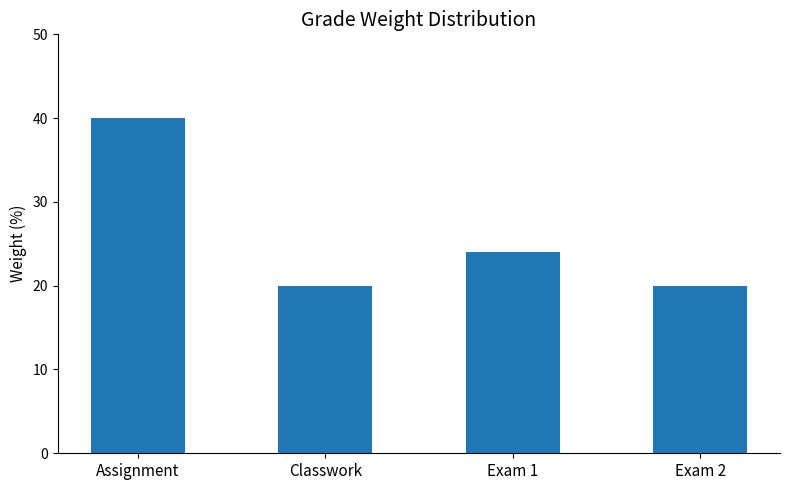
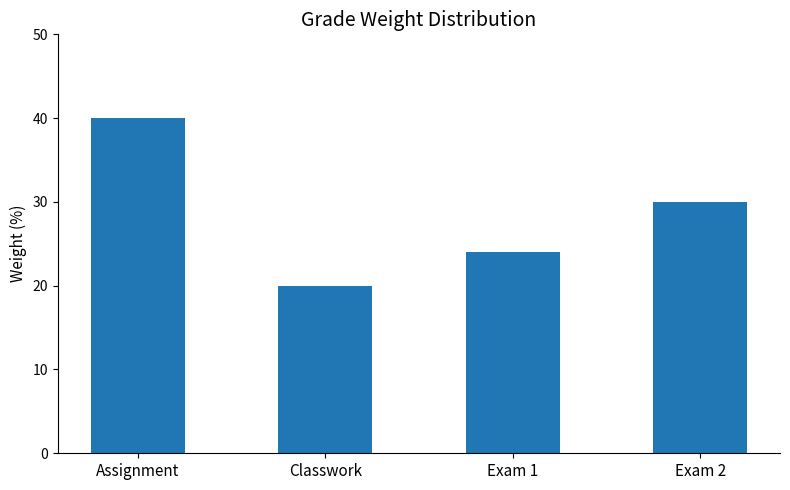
  {
    "Assignment": 40,
    "Classwork": 20,
    "Exam 1": 24,
-   "Exam 2": 20
+   "Exam 2": 30
  }
